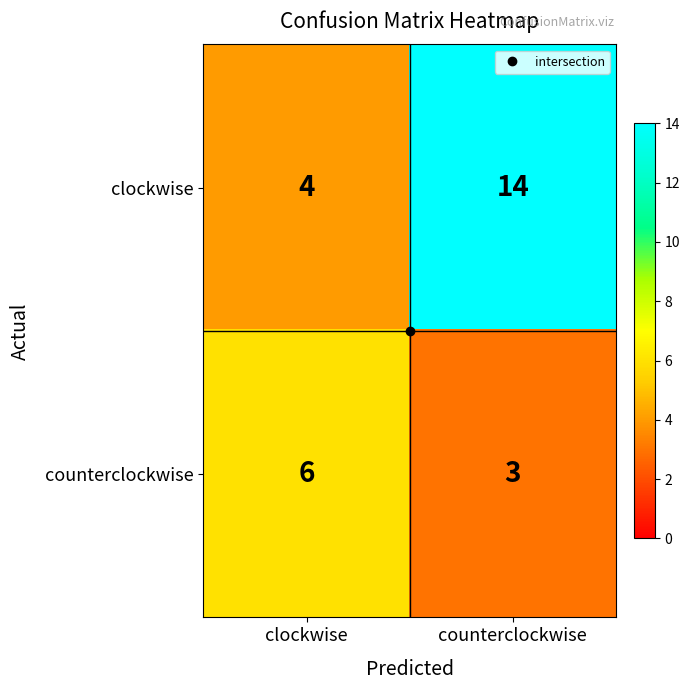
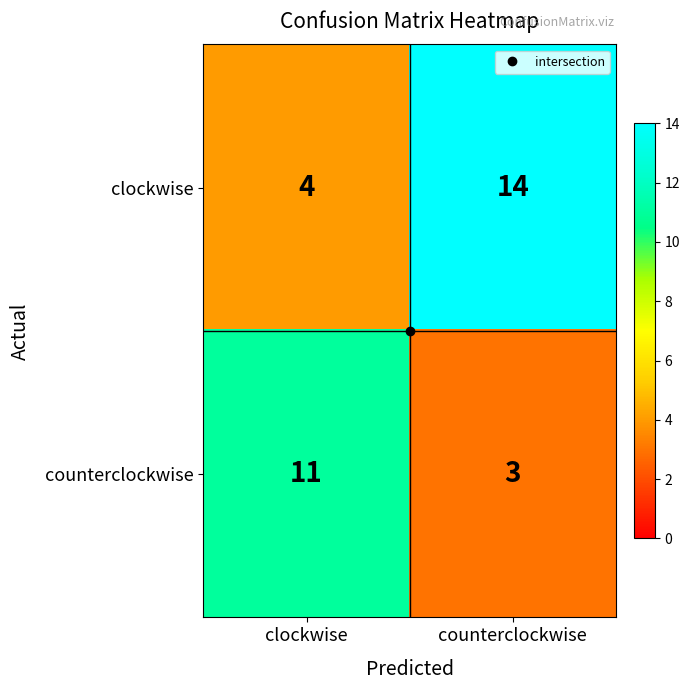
  {
    "clockwise": {
      "clockwise": 4,
      "counterclockwise": 14
    },
    "counterclockwise": {
-     "clockwise": 6,
+     "clockwise": 11,
      "counterclockwise": 3
    }
  }
